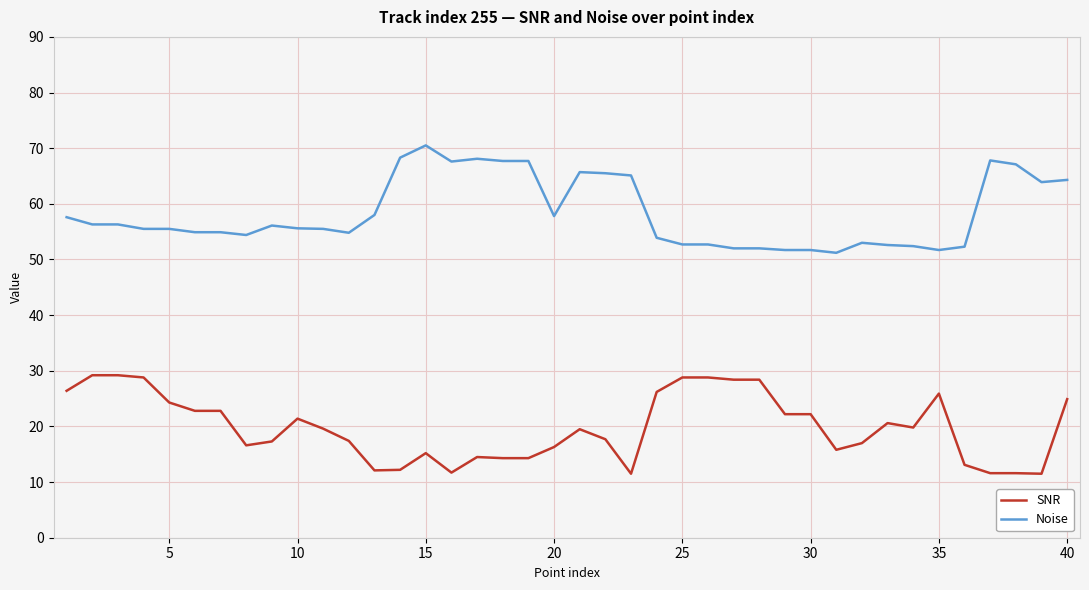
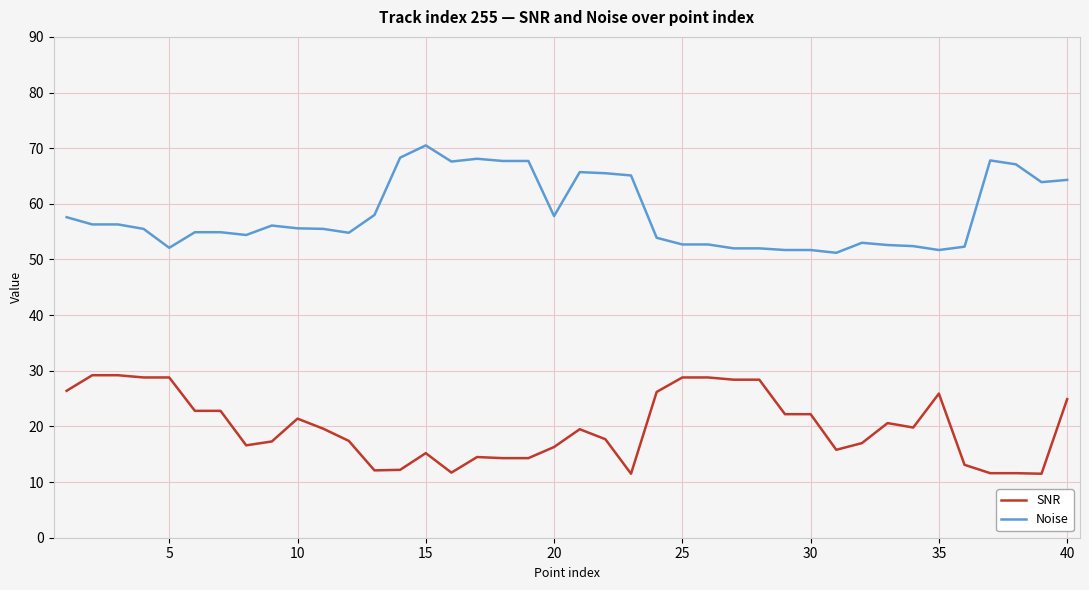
  {
    "SNR": {
-     "5": 24,
+     "5": 29,
      "10": 21,
      "15": 15,
      "20": 16,
      "25": 29,
      "30": 22,
      "35": 26,
      "40": 25
    },
    "Noise": {
-     "5": 56,
+     "5": 52,
      "10": 56,
      "15": 71,
      "20": 58,
      "25": 53,
      "30": 52,
      "35": 52,
      "40": 64
    }
  }
